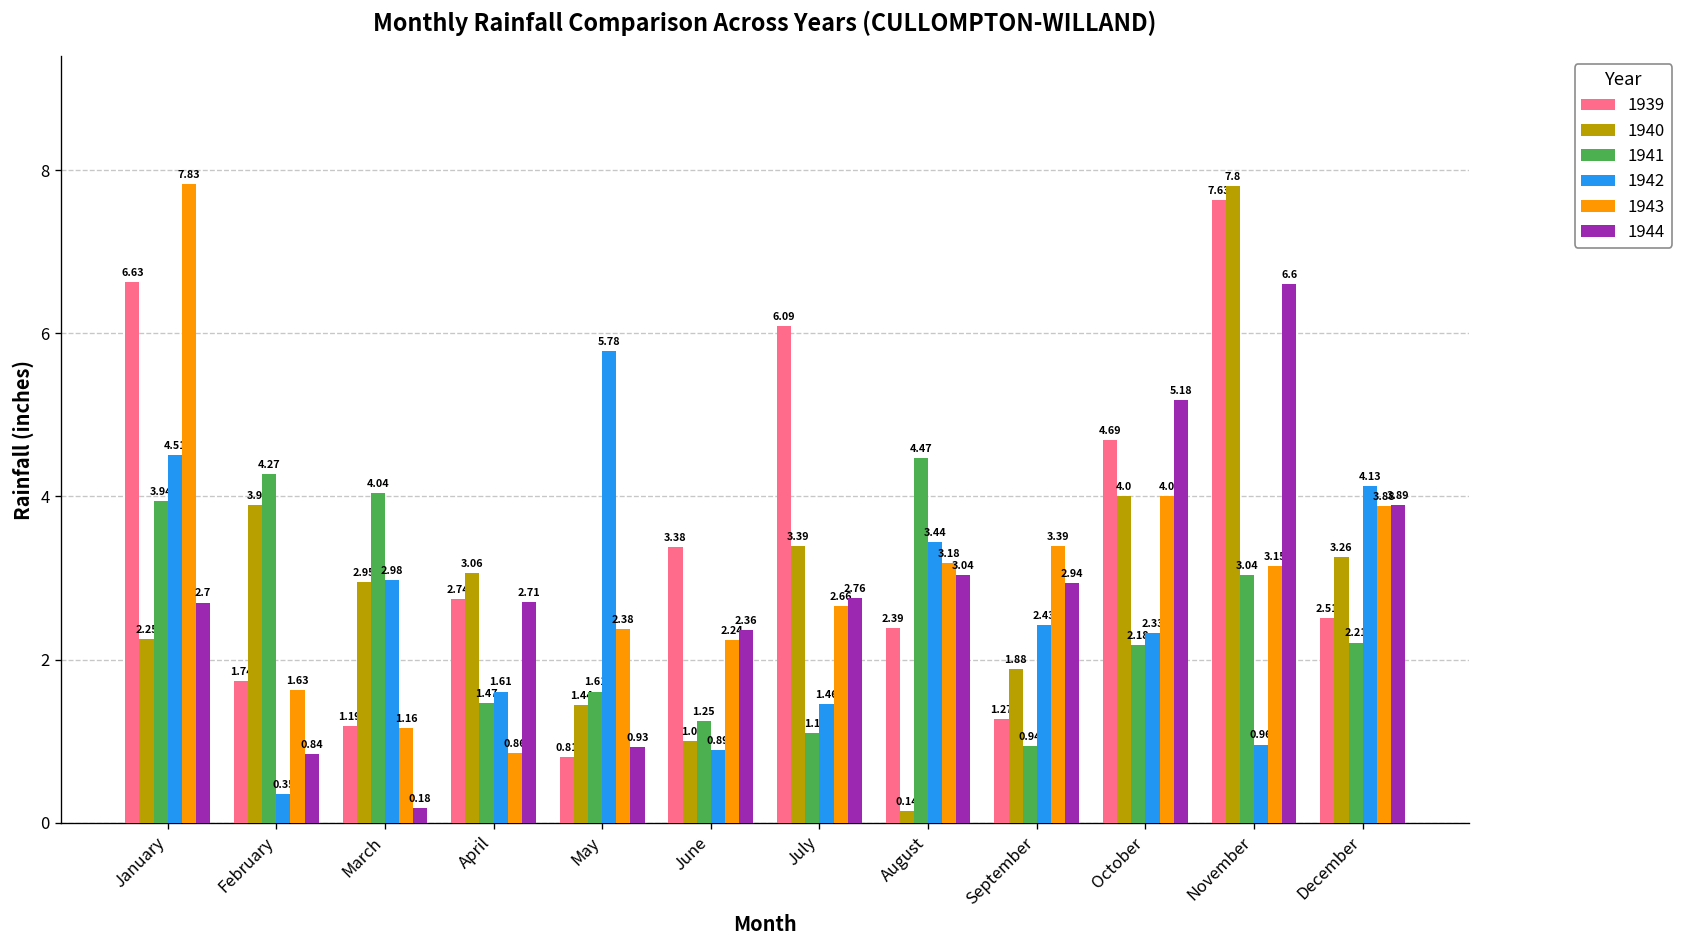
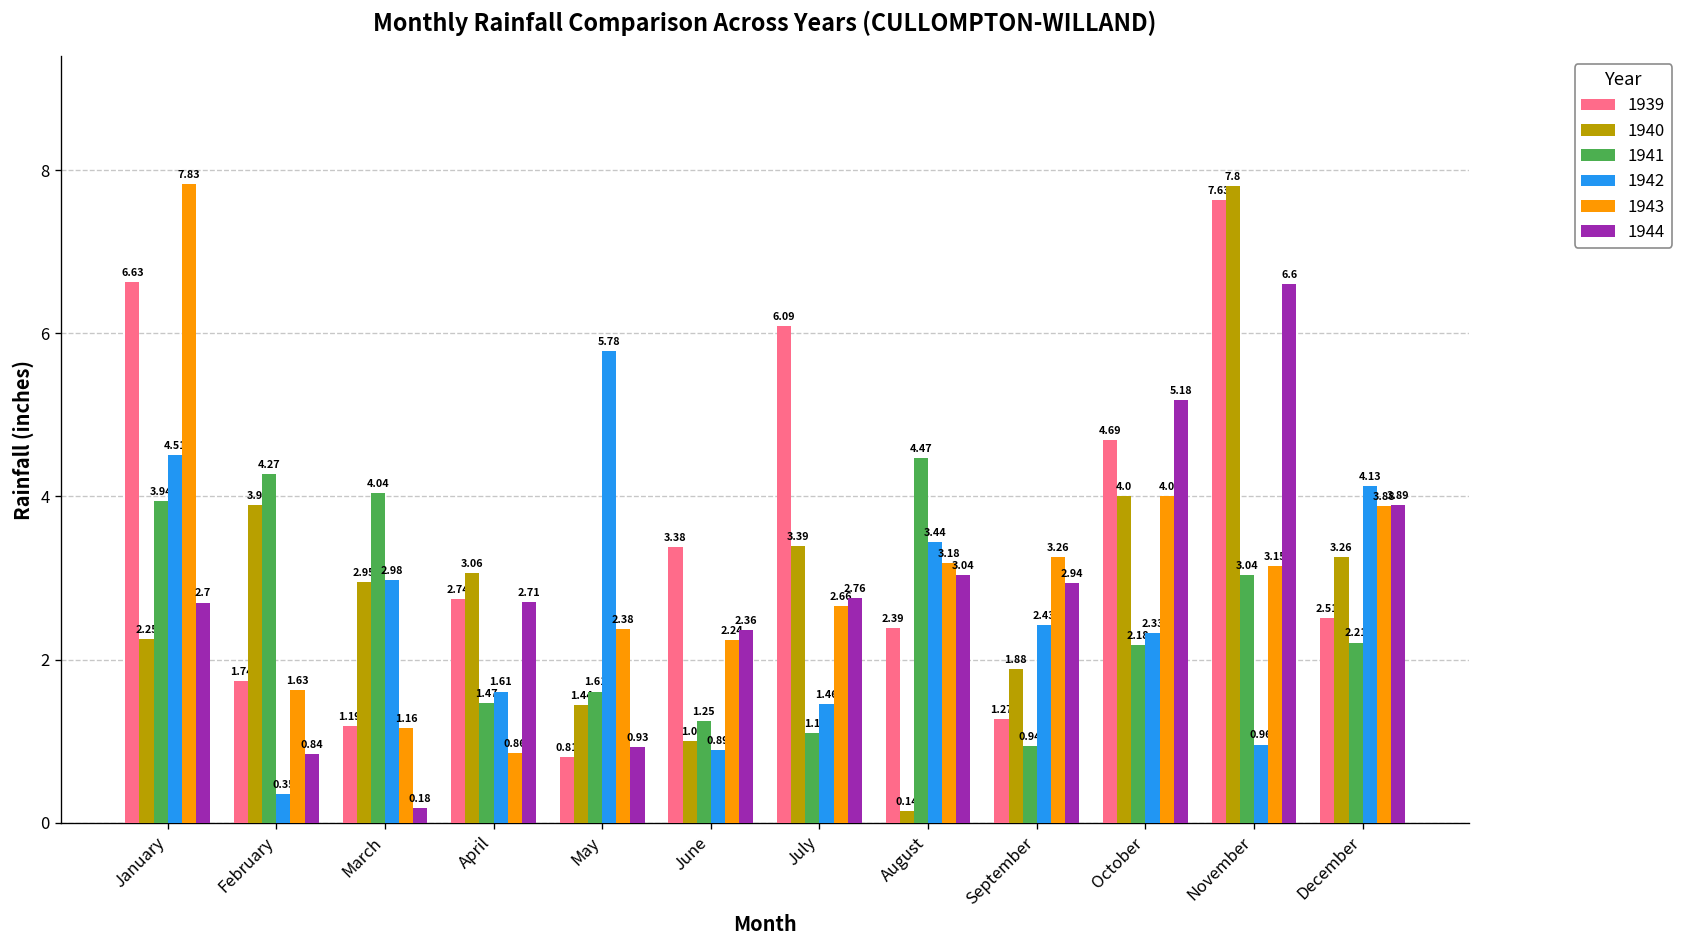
  {
    "1939": {
      "January": 6.63,
      "February": 1.74,
      "March": 1.19,
      "April": 2.74,
      "May": 0.81,
      "June": 3.38,
      "July": 6.09,
      "August": 2.39,
      "September": 1.27,
      "October": 4.69,
      "November": 7.63,
      "December": 2.51
    },
    "1940": {
      "January": 2.25,
      "February": 3.9,
      "March": 2.95,
      "April": 3.06,
      "May": 1.44,
      "June": 1.0,
      "July": 3.39,
      "August": 0.14,
      "September": 1.88,
      "October": 4.0,
      "November": 7.8,
      "December": 3.26
    },
    "1941": {
      "January": 3.94,
      "February": 4.27,
      "March": 4.04,
      "April": 1.47,
      "May": 1.61,
      "June": 1.25,
      "July": 1.1,
      "August": 4.47,
      "September": 0.94,
      "October": 2.18,
      "November": 3.04,
      "December": 2.21
    },
    "1942": {
      "January": 4.51,
      "February": 0.35,
      "March": 2.98,
      "April": 1.61,
      "May": 5.78,
      "June": 0.89,
      "July": 1.46,
      "August": 3.44,
      "September": 2.43,
      "October": 2.33,
      "November": 0.96,
      "December": 4.13
    },
    "1943": {
      "January": 7.83,
      "February": 1.63,
      "March": 1.16,
      "April": 0.86,
      "May": 2.38,
      "June": 2.24,
      "July": 2.66,
      "August": 3.18,
-     "September": 3.39,
+     "September": 3.26,
      "October": 4.0,
      "November": 3.15
    },
    "1944": {
      "January": 2.7,
      "February": 0.84,
      "March": 0.18,
      "April": 2.71,
      "May": 0.93,
      "June": 2.36,
      "July": 2.76,
      "August": 3.04,
      "September": 2.94,
      "October": 5.18,
      "November": 6.6
    }
  }
